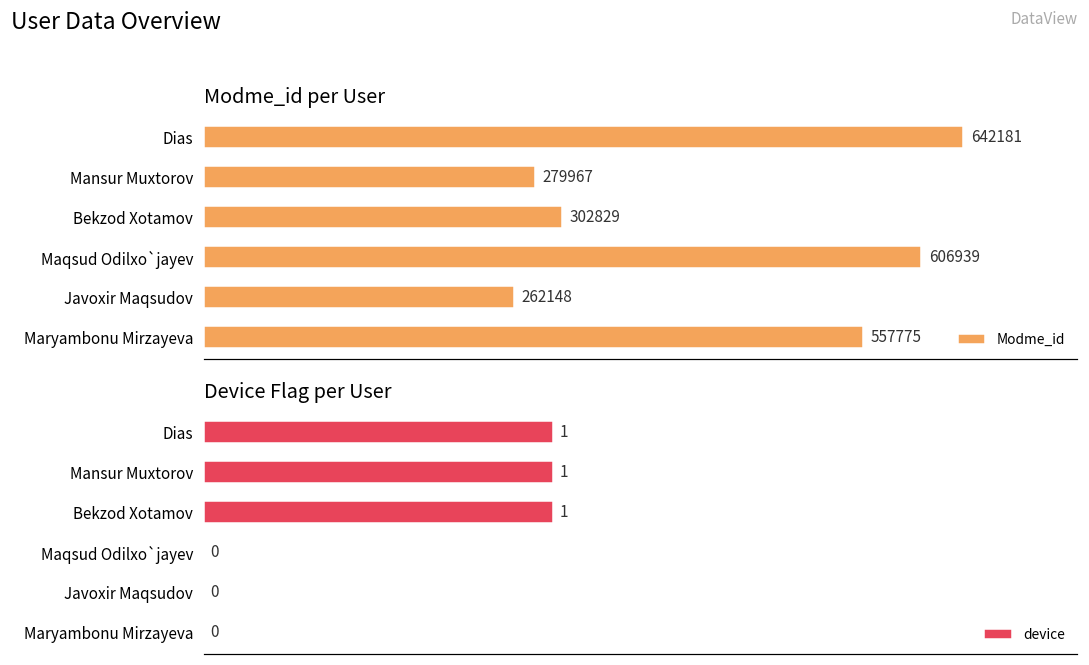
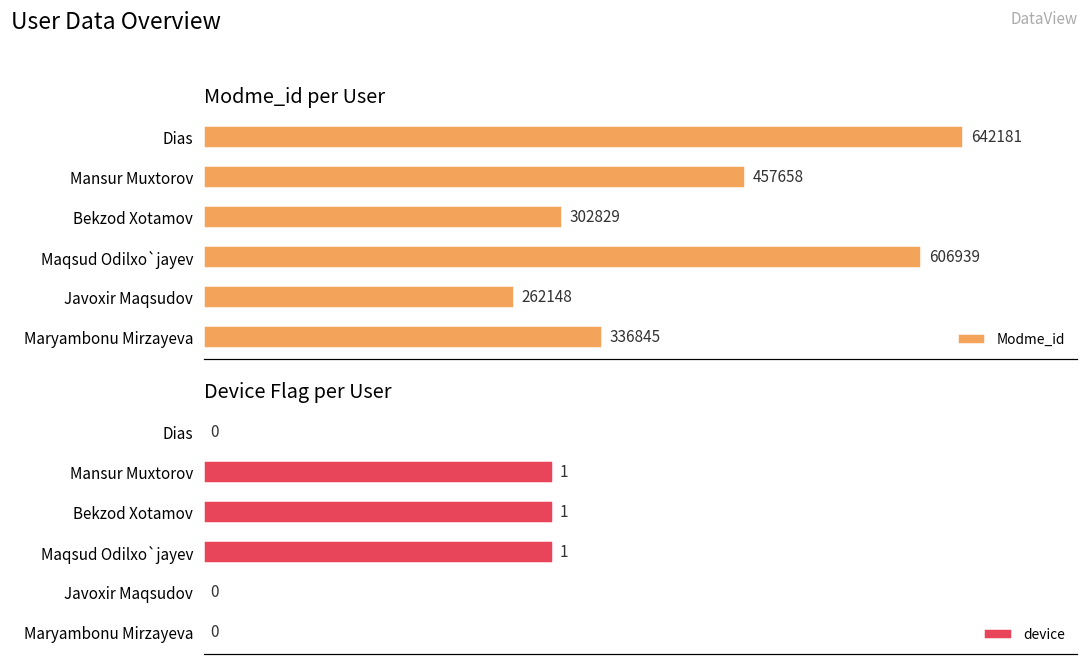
  {
    "Modme_id per User": {
      "Dias": 642181,
-     "Mansur Muxtorov": 279967,
+     "Mansur Muxtorov": 457658,
      "Bekzod Xotamov": 302829,
      "Maqsud Odilxo`jayev": 606939,
      "Javoxir Maqsudov": 262148,
-     "Maryambonu Mirzayeva": 557775
+     "Maryambonu Mirzayeva": 336845
    },
    "Device Flag per User": {
-     "Dias": 1,
+     "Dias": 0,
      "Mansur Muxtorov": 1,
      "Bekzod Xotamov": 1,
-     "Maqsud Odilxo`jayev": 0,
+     "Maqsud Odilxo`jayev": 1,
      "Javoxir Maqsudov": 0,
      "Maryambonu Mirzayeva": 0
    }
  }
